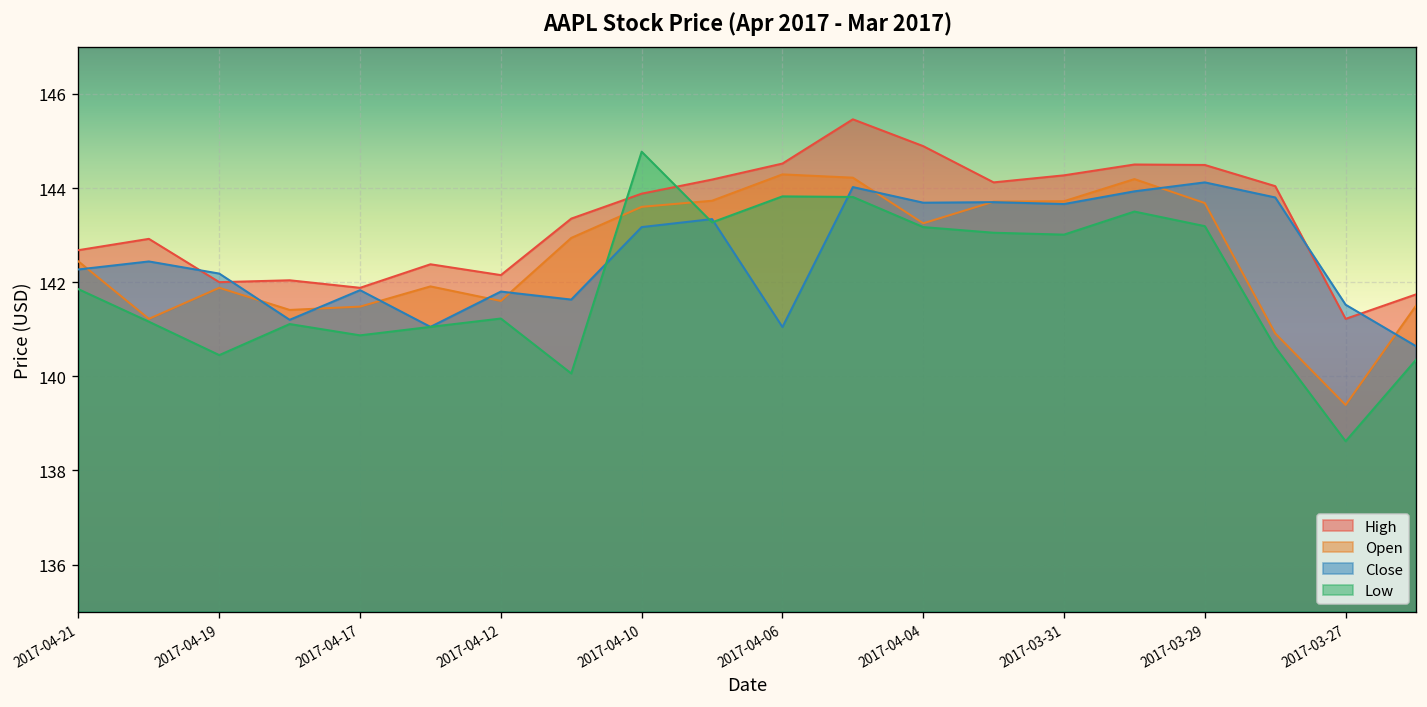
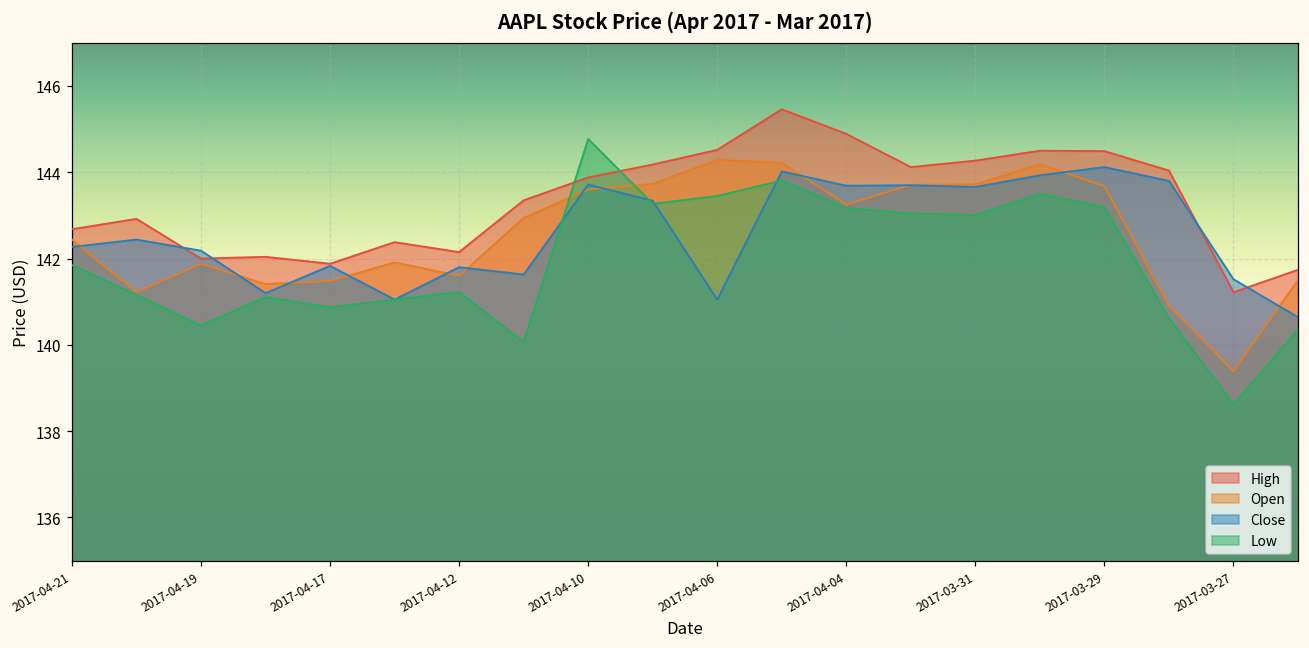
  {
    "Close": {
      "2017-04-21": 142.3,
      "2017-04-19": 142.2,
      "2017-04-12": 141.8,
-     "2017-04-10": 143.2,
+     "2017-04-10": 143.7,
      "2017-04-06": 141.0,
      "2017-04-04": 143.7,
      "2017-03-29": 144.1,
      "2017-03-27": 141.5
    },
    "Low": {
      "2017-04-21": 141.9,
      "2017-04-19": 140.4,
      "2017-04-17": 140.9,
      "2017-04-12": 141.2,
      "2017-04-10": 144.8,
-     "2017-04-06": 143.8,
+     "2017-04-06": 143.4,
      "2017-04-04": 143.2,
      "2017-03-31": 143.0,
      "2017-03-29": 143.2,
      "2017-03-27": 138.6
    }
  }
